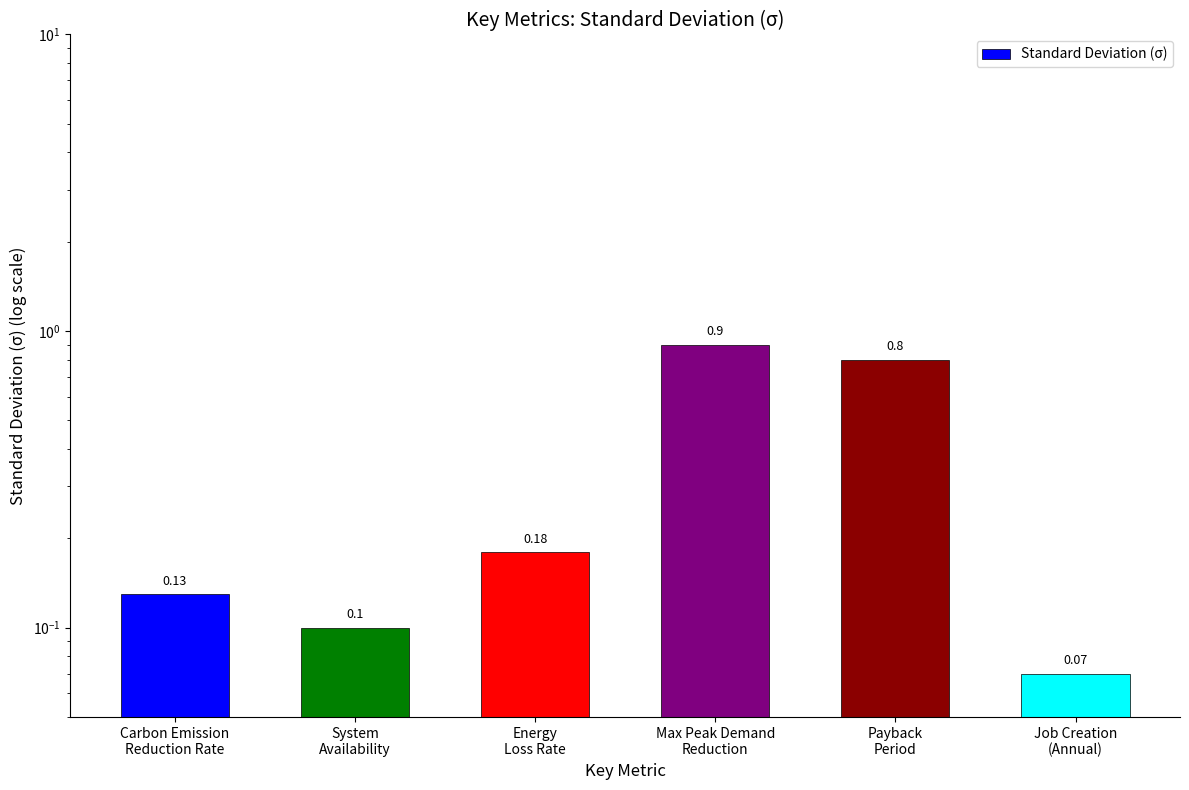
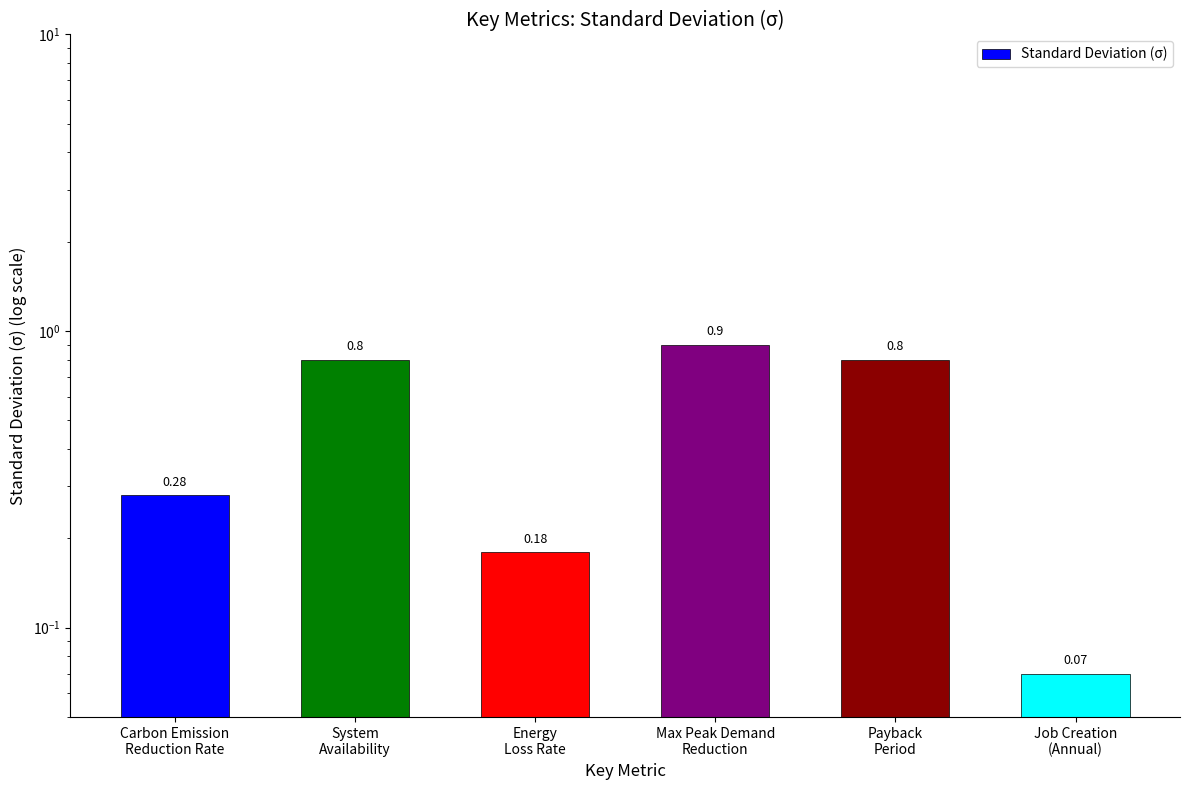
  {
-   "Carbon Emission Reduction Rate": 0.13,
-   "System Availability": 0.1,
+   "Carbon Emission Reduction Rate": 0.28,
+   "System Availability": 0.8,
    "Energy Loss Rate": 0.18,
    "Max Peak Demand Reduction": 0.9,
    "Payback Period": 0.8,
    "Job Creation (Annual)": 0.07
  }
